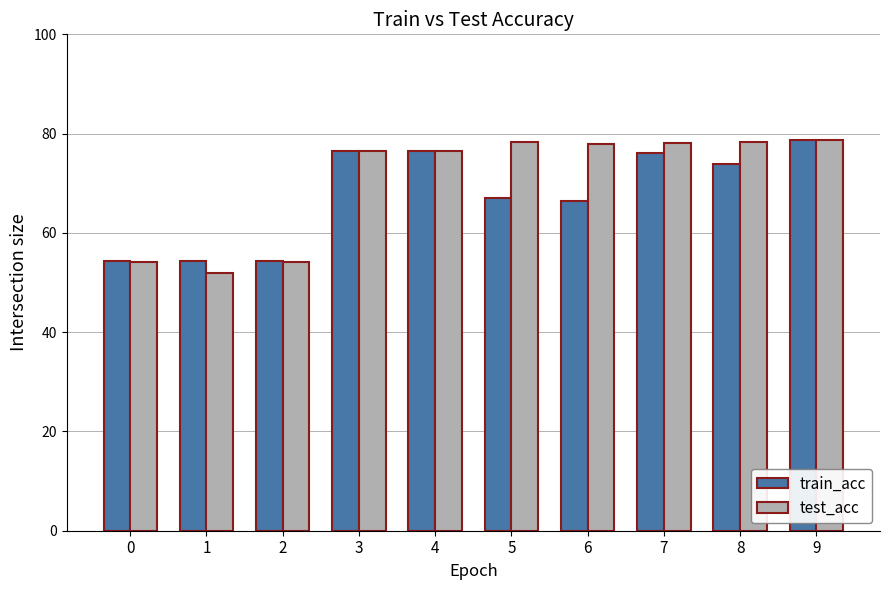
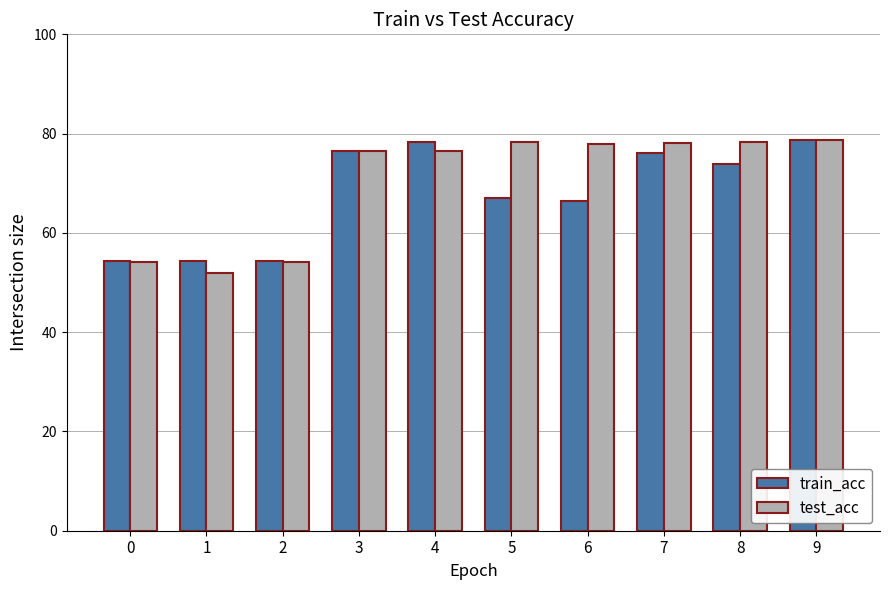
  {
    "train_acc": {
      "0": 54,
      "1": 54,
      "2": 54,
      "3": 76,
-     "4": 77,
+     "4": 78,
      "5": 67,
      "6": 66,
      "7": 76,
      "8": 74,
      "9": 79
    },
    "test_acc": {
      "0": 54,
      "1": 52,
      "2": 54,
      "3": 76,
      "4": 77,
      "5": 78,
      "6": 78,
      "7": 78,
      "8": 78,
      "9": 79
    }
  }
